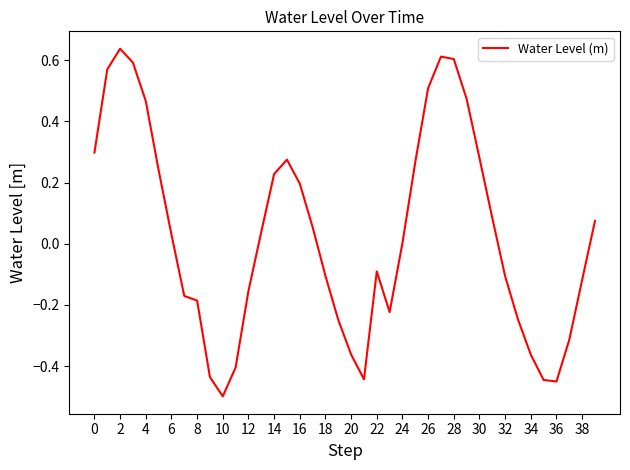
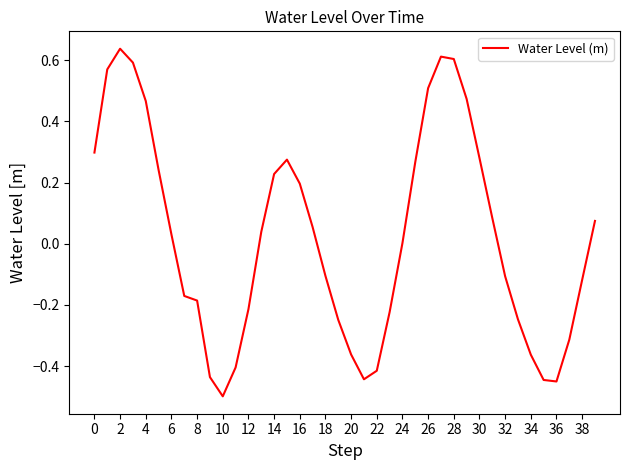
  {
    "0": 0.30,
    "2": 0.64,
    "4": 0.47,
    "6": 0.03,
    "8": -0.19,
    "10": -0.50,
-   "12": -0.15,
+   "12": -0.21,
    "14": 0.23,
    "16": 0.20,
    "18": -0.11,
    "20": -0.36,
-   "22": -0.09,
+   "22": -0.41,
    "24": 0.00,
    "26": 0.51,
    "28": 0.60,
    "30": 0.28,
    "32": -0.11,
    "34": -0.36,
    "36": -0.45,
    "38": -0.12
  }
